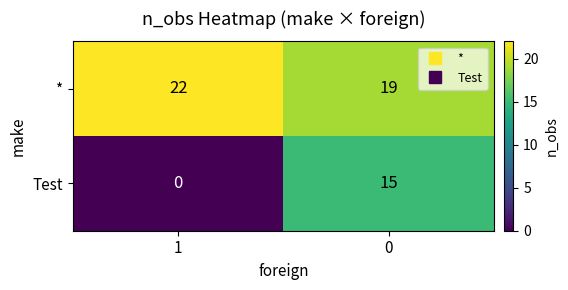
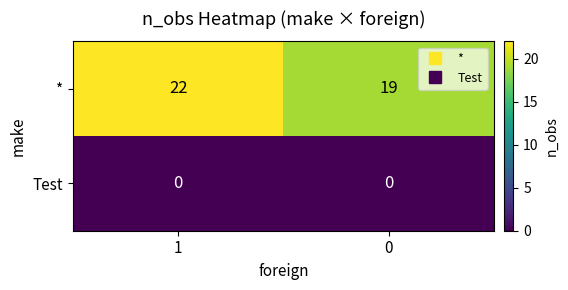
  {
    "*": {
      "1": 22,
      "0": 19
    },
    "Test": {
      "1": 0,
-     "0": 15
+     "0": 0
    }
  }
